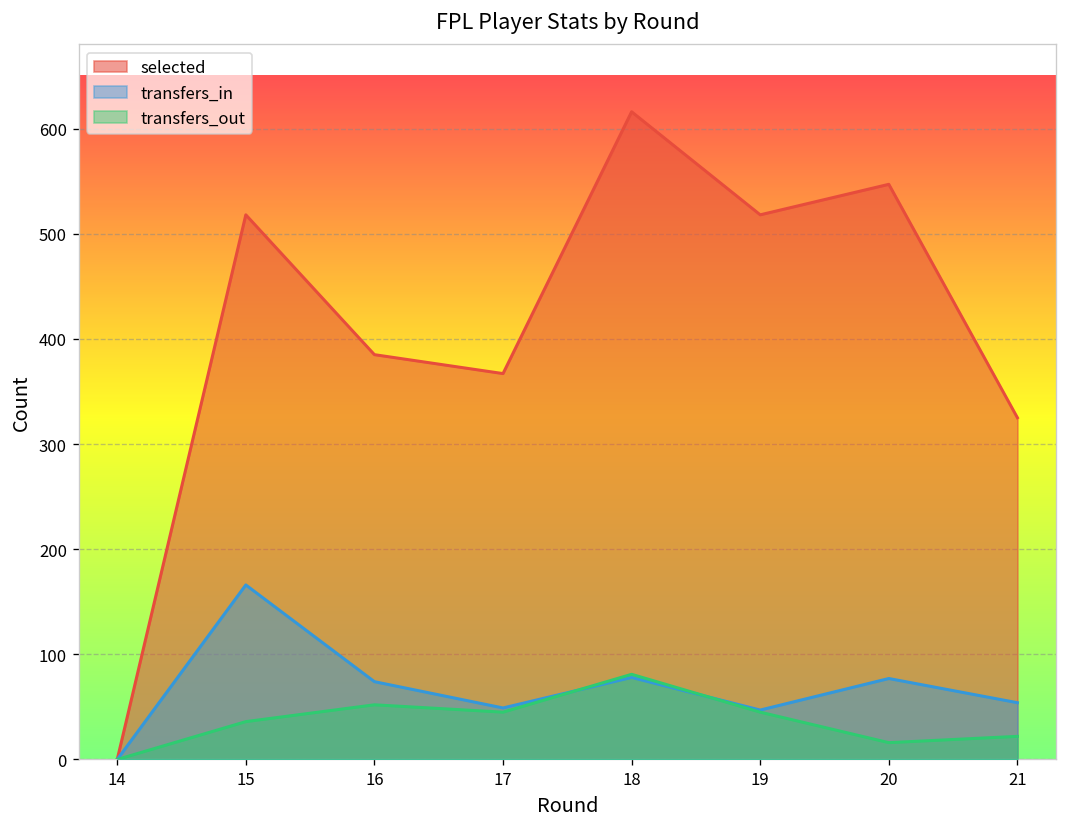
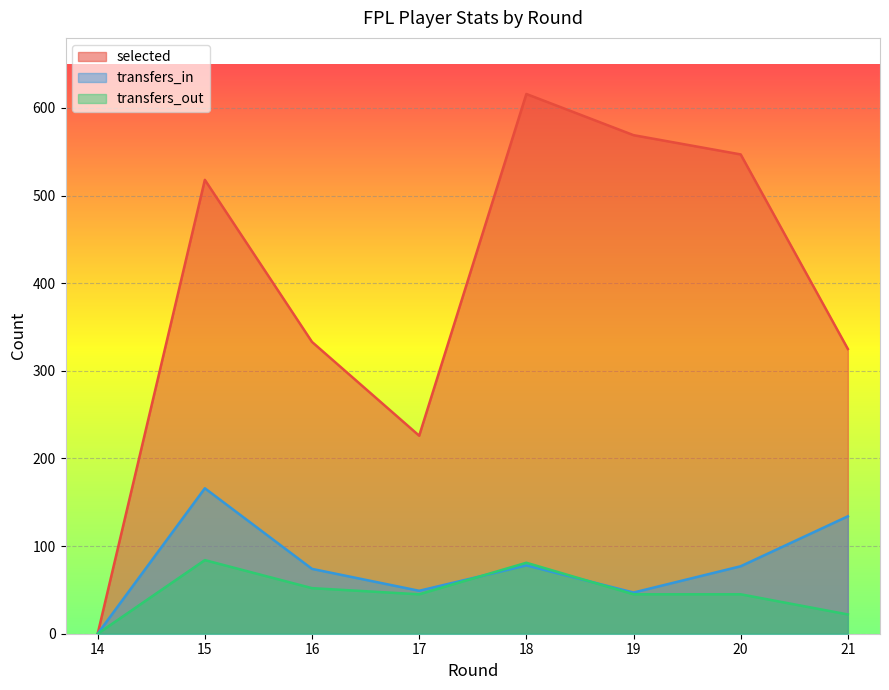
  {
    "selected": {
      "15": 520,
-     "16": 390,
-     "17": 370,
+     "16": 330,
+     "17": 230,
      "18": 620,
-     "19": 520,
+     "19": 570,
      "20": 550,
      "21": 330
    },
    "transfers_in": {
      "15": 170,
      "16": 70,
      "17": 50,
      "18": 80,
      "20": 80,
-     "21": 50
+     "21": 130
    },
    "transfers_out": {
-     "15": 40,
+     "15": 80,
      "16": 50,
      "17": 50,
      "18": 80,
-     "20": 20,
+     "20": 50,
      "21": 20
    }
  }
